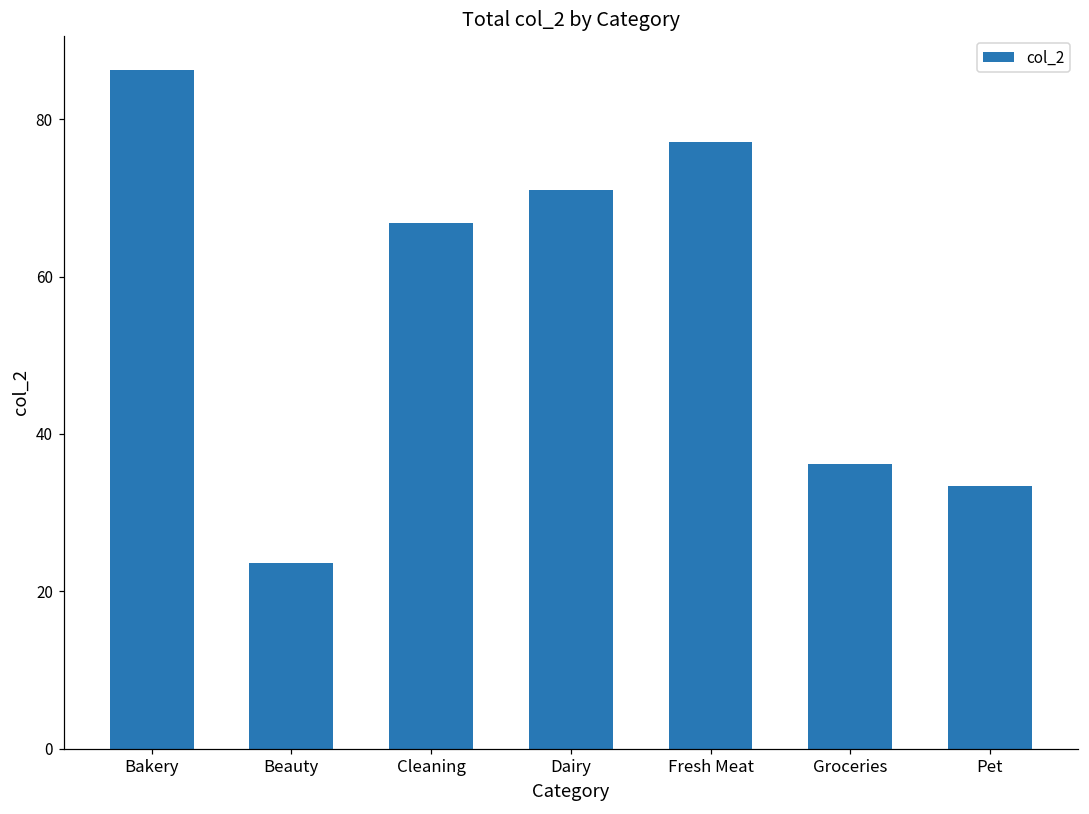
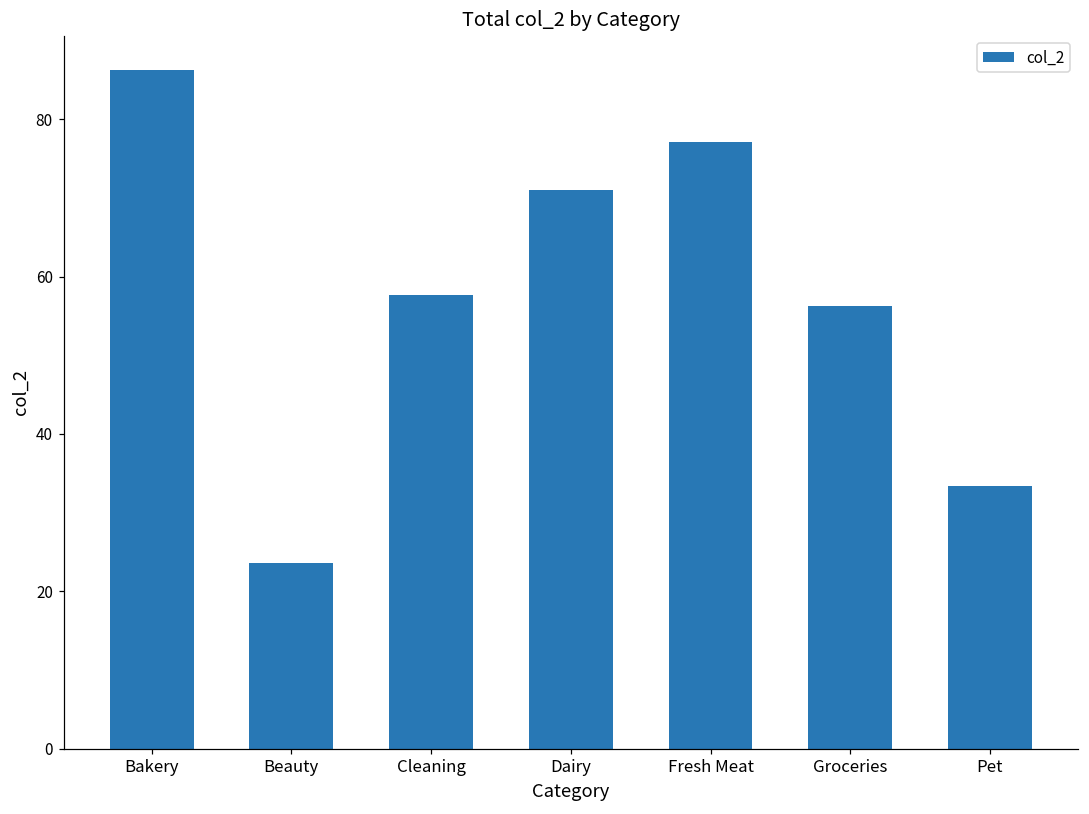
  {
    "Bakery": 86,
    "Beauty": 24,
-   "Cleaning": 67,
+   "Cleaning": 58,
    "Dairy": 71,
    "Fresh Meat": 77,
-   "Groceries": 36,
+   "Groceries": 56,
    "Pet": 33
  }
